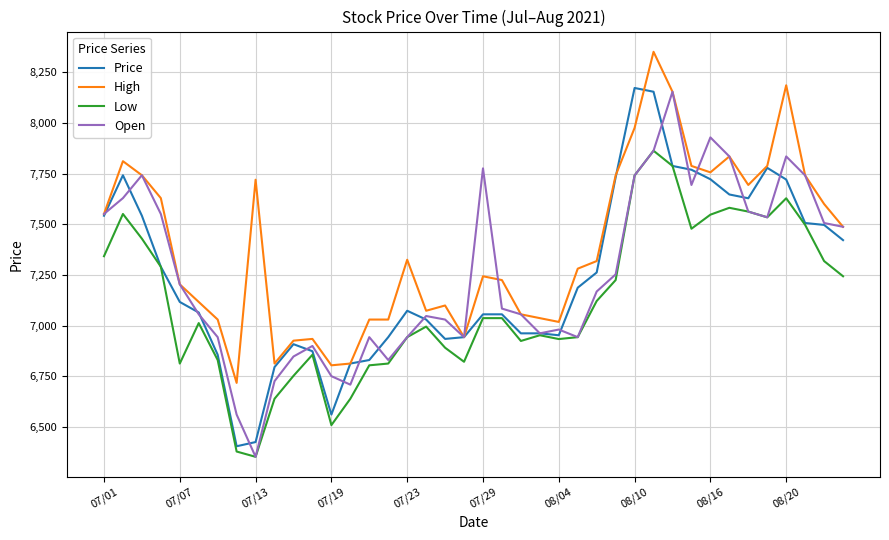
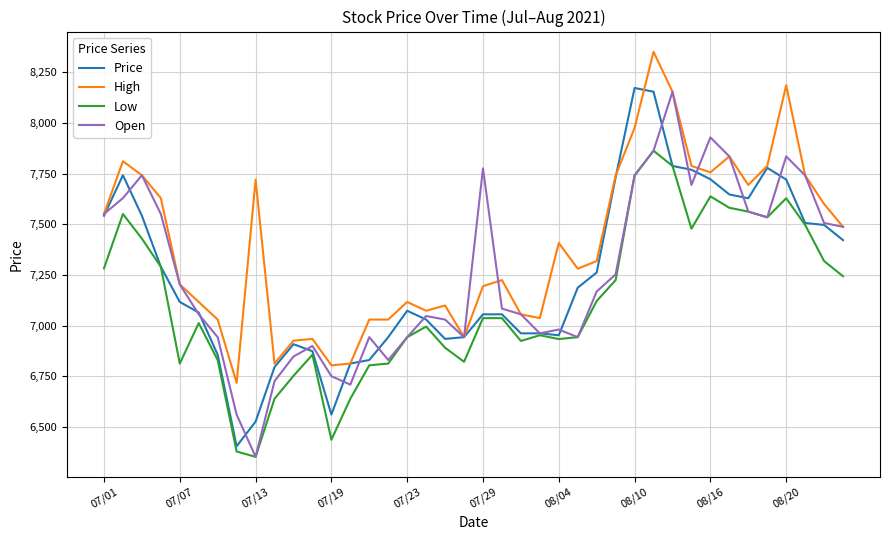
  {
    "Price": {
      "07/07": "7,120",
-     "07/13": "6,430",
+     "07/13": "6,530",
      "07/19": "6,560",
      "07/23": "7,070",
      "07/29": "7,060",
      "08/04": "6,950",
      "08/10": "8,170",
      "08/16": "7,720",
      "08/20": "7,720"
    },
    "High": {
      "07/13": "7,720",
      "07/19": "6,800",
-     "07/23": "7,330",
-     "07/29": "7,240",
-     "08/04": "7,020",
+     "07/23": "7,120",
+     "07/29": "7,190",
+     "08/04": "7,410",
      "08/10": "7,980",
      "08/16": "7,760",
      "08/20": "8,190"
    },
    "Low": {
-     "07/01": "7,340",
+     "07/01": "7,280",
      "07/07": "6,810",
-     "07/19": "6,510",
+     "07/19": "6,440",
      "07/29": "7,040",
      "08/04": "6,930",
-     "08/16": "7,550",
+     "08/16": "7,640",
      "08/20": "7,630"
    },
    "Open": {
      "07/19": "6,750",
      "07/29": "7,780",
      "08/04": "6,980",
      "08/16": "7,930",
      "08/20": "7,830"
    }
  }
